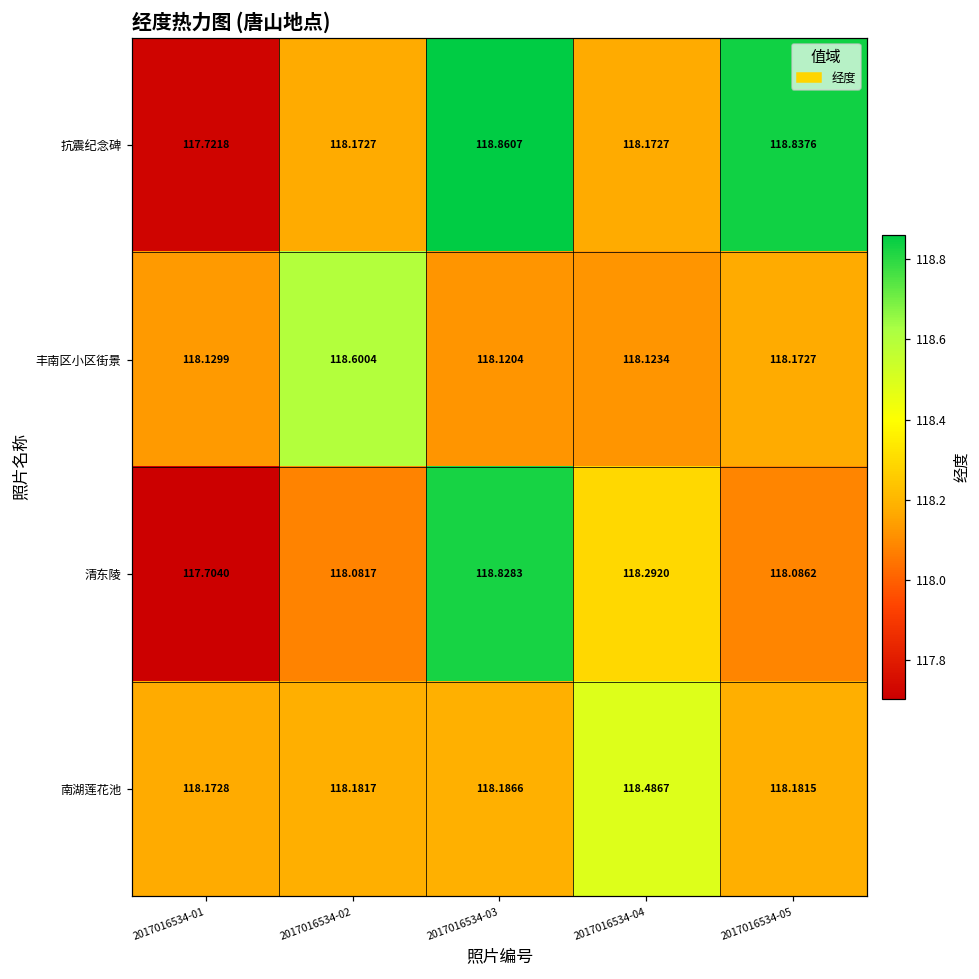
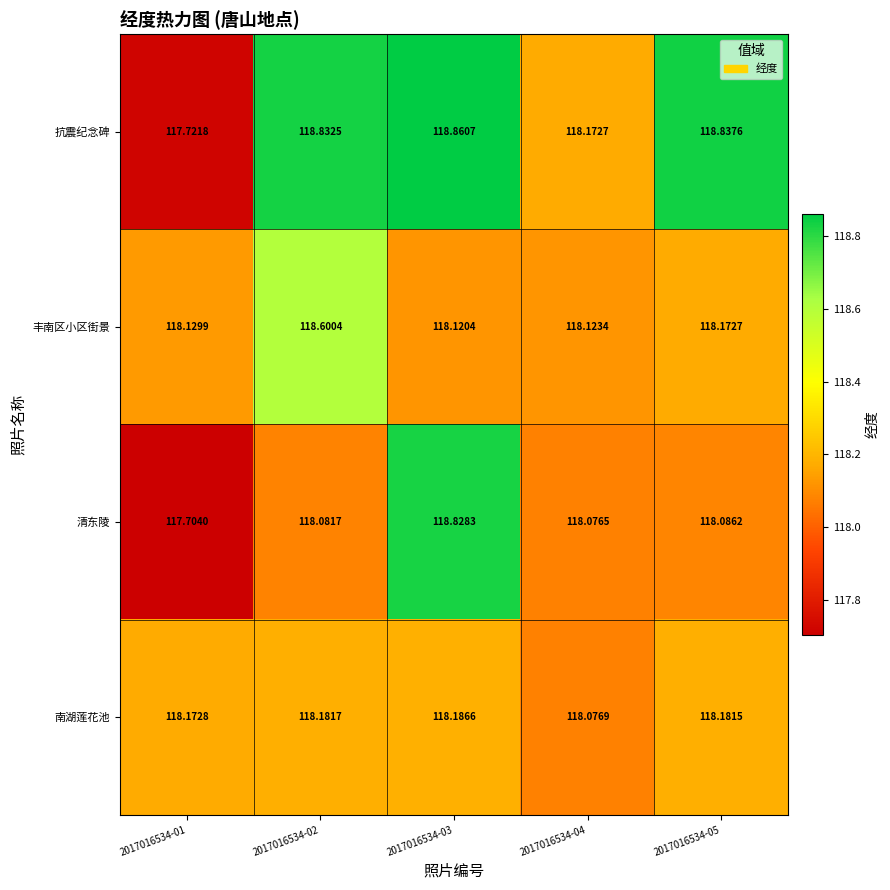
  {
    "抗震纪念碑": {
      "2017016534-01": 117.7218,
-     "2017016534-02": 118.1727,
+     "2017016534-02": 118.8325,
      "2017016534-03": 118.8607,
      "2017016534-04": 118.1727,
      "2017016534-05": 118.8376
    },
    "丰南区小区街景": {
      "2017016534-01": 118.1299,
      "2017016534-02": 118.6004,
      "2017016534-03": 118.1204,
      "2017016534-04": 118.1234,
      "2017016534-05": 118.1727
    },
    "清东陵": {
      "2017016534-01": 117.7040,
      "2017016534-02": 118.0817,
      "2017016534-03": 118.8283,
-     "2017016534-04": 118.2920,
+     "2017016534-04": 118.0765,
      "2017016534-05": 118.0862
    },
    "南湖莲花池": {
      "2017016534-01": 118.1728,
      "2017016534-02": 118.1817,
      "2017016534-03": 118.1866,
-     "2017016534-04": 118.4867,
+     "2017016534-04": 118.0769,
      "2017016534-05": 118.1815
    }
  }
